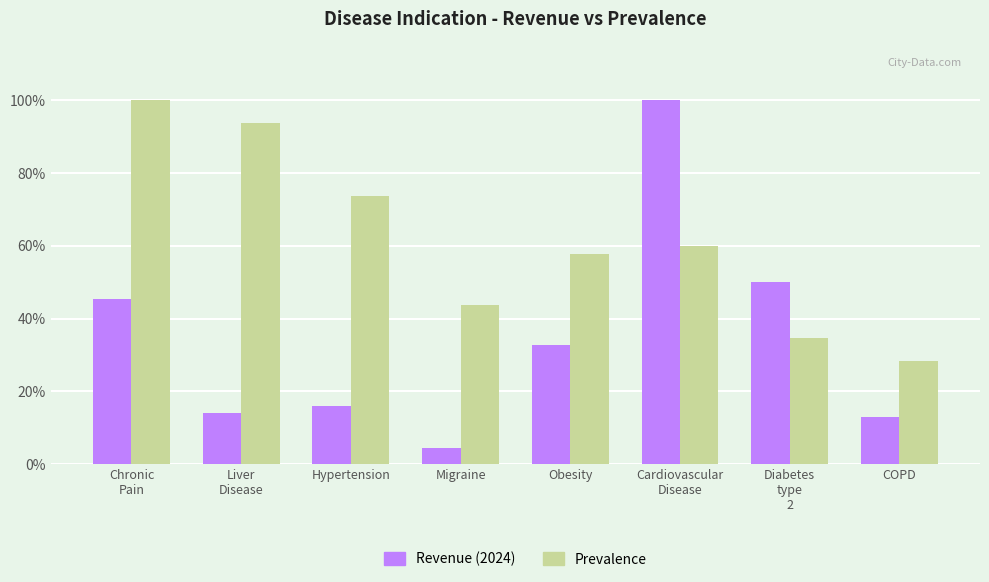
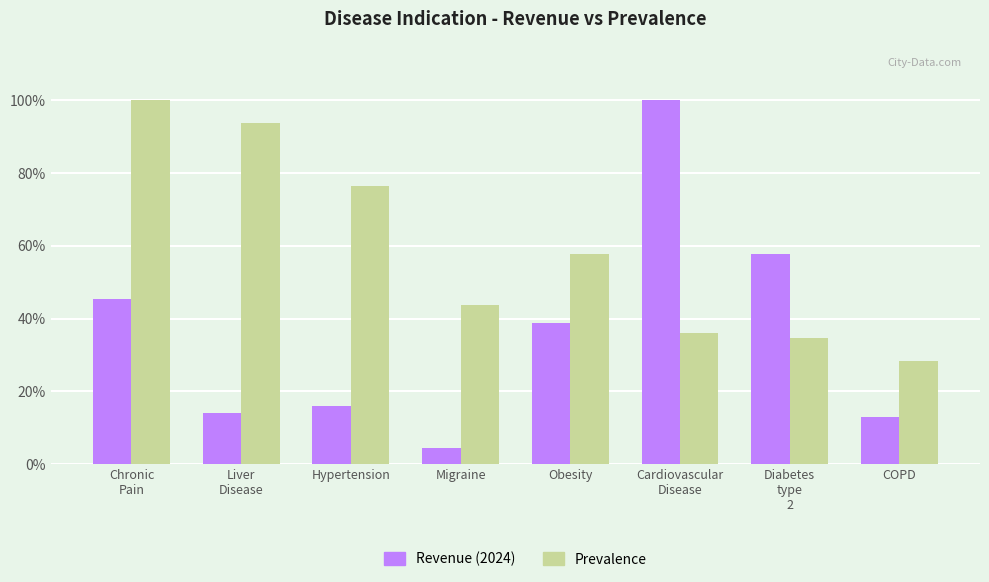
  {
    "Revenue (2024)": {
      "Chronic Pain": "45%",
      "Liver Disease": "14%",
      "Hypertension": "16%",
      "Migraine": "4%",
-     "Obesity": "33%",
+     "Obesity": "39%",
      "Cardiovascular Disease": "100%",
-     "Diabetes type 2": "50%",
+     "Diabetes type 2": "58%",
      "COPD": "13%"
    },
    "Prevalence": {
      "Chronic Pain": "100%",
      "Liver Disease": "94%",
-     "Hypertension": "74%",
+     "Hypertension": "76%",
      "Migraine": "44%",
      "Obesity": "58%",
-     "Cardiovascular Disease": "60%",
+     "Cardiovascular Disease": "36%",
      "Diabetes type 2": "35%",
      "COPD": "28%"
    }
  }
